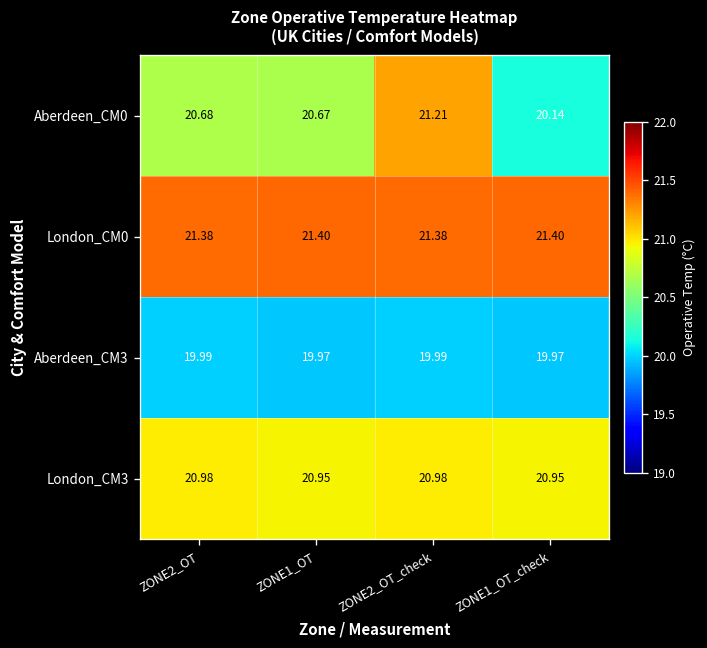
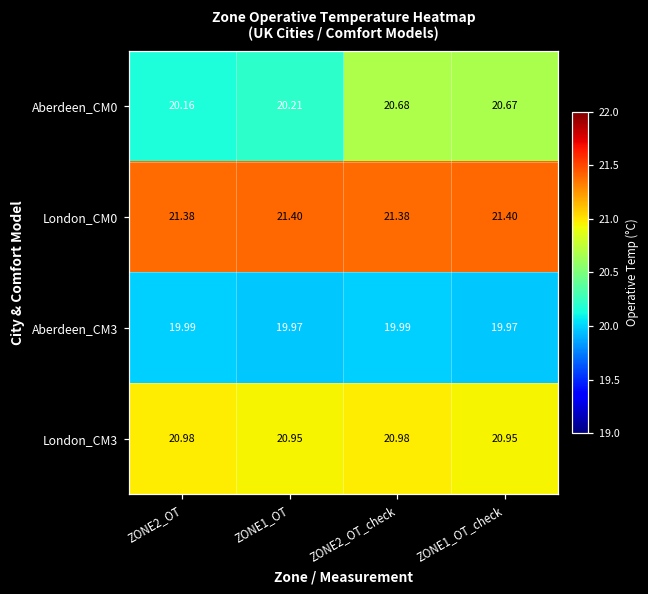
  {
    "Aberdeen_CM0": {
-     "ZONE2_OT": 20.68,
-     "ZONE1_OT": 20.67,
-     "ZONE2_OT_check": 21.21,
-     "ZONE1_OT_check": 20.14
+     "ZONE2_OT": 20.16,
+     "ZONE1_OT": 20.21,
+     "ZONE2_OT_check": 20.68,
+     "ZONE1_OT_check": 20.67
    },
    "London_CM0": {
      "ZONE2_OT": 21.38,
      "ZONE1_OT": 21.40,
      "ZONE2_OT_check": 21.38,
      "ZONE1_OT_check": 21.40
    },
    "Aberdeen_CM3": {
      "ZONE2_OT": 19.99,
      "ZONE1_OT": 19.97,
      "ZONE2_OT_check": 19.99,
      "ZONE1_OT_check": 19.97
    },
    "London_CM3": {
      "ZONE2_OT": 20.98,
      "ZONE1_OT": 20.95,
      "ZONE2_OT_check": 20.98,
      "ZONE1_OT_check": 20.95
    }
  }
